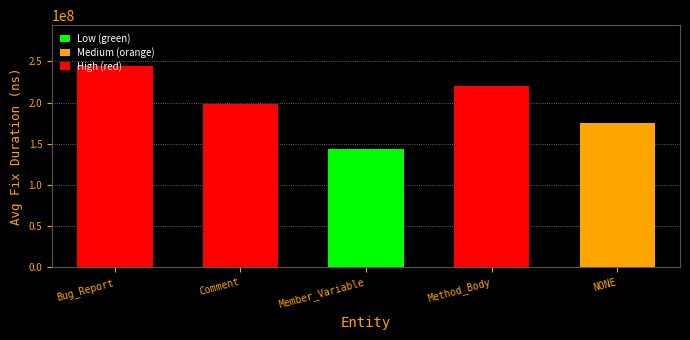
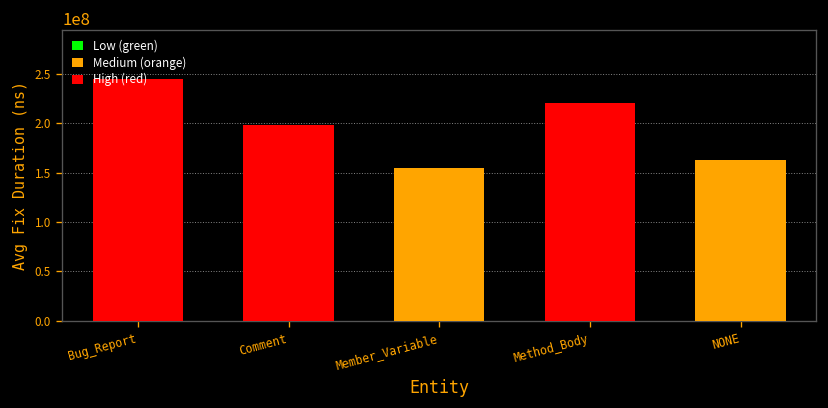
  {
    "Bug_Report": 250000000,
    "Comment": 200000000,
-   "Member_Variable": 140000000,
+   "Member_Variable": 160000000,
    "Method_Body": 220000000,
-   "NONE": 180000000
+   "NONE": 160000000
  }
